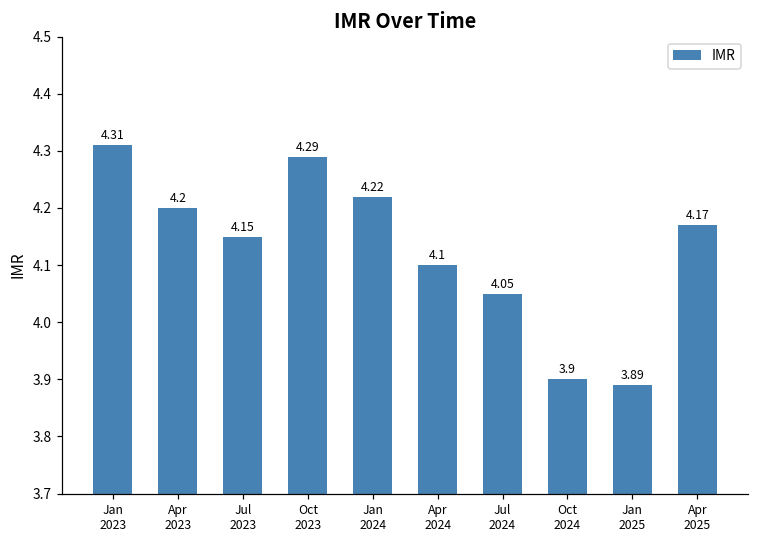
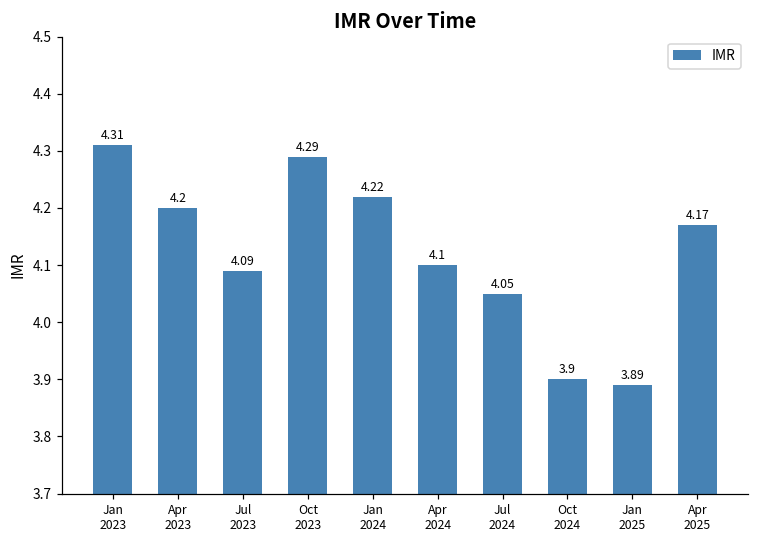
  {
    "Jan 2023": 4.31,
    "Apr 2023": 4.2,
-   "Jul 2023": 4.15,
+   "Jul 2023": 4.09,
    "Oct 2023": 4.29,
    "Jan 2024": 4.22,
    "Apr 2024": 4.1,
    "Jul 2024": 4.05,
    "Oct 2024": 3.9,
    "Jan 2025": 3.89,
    "Apr 2025": 4.17
  }
